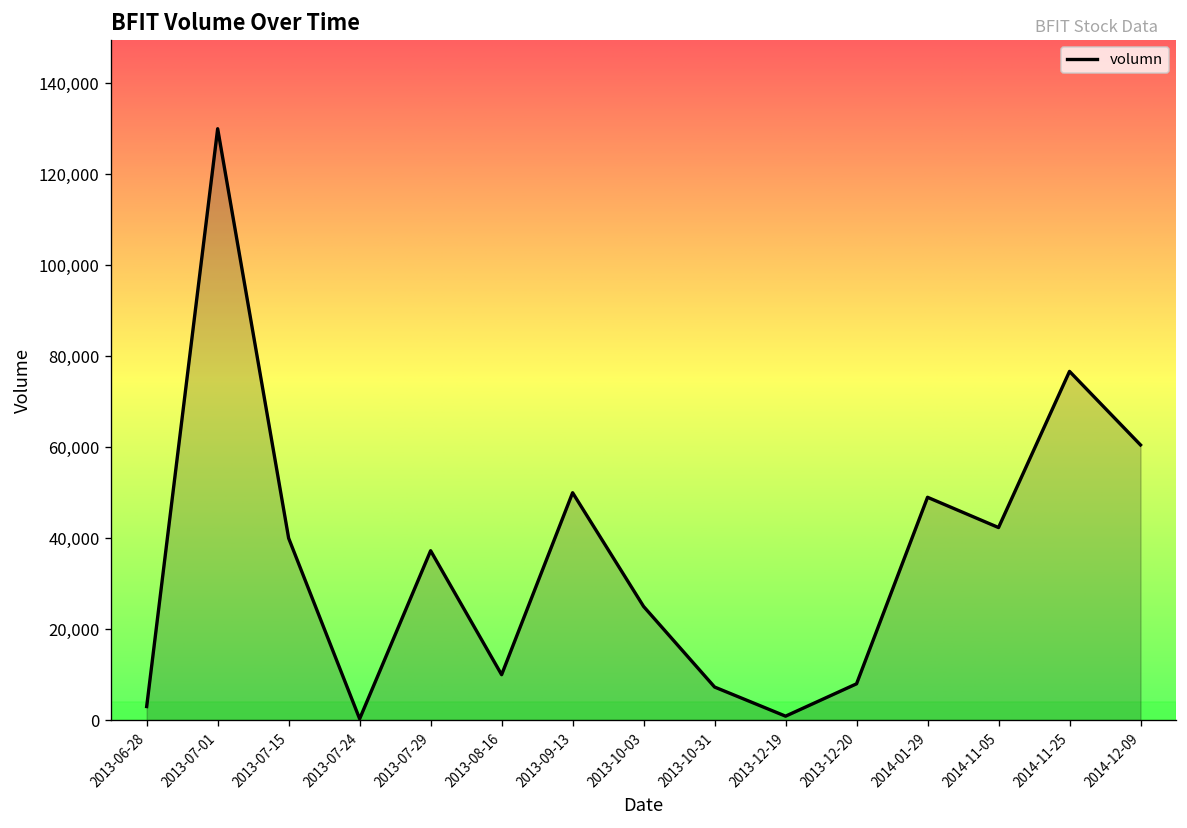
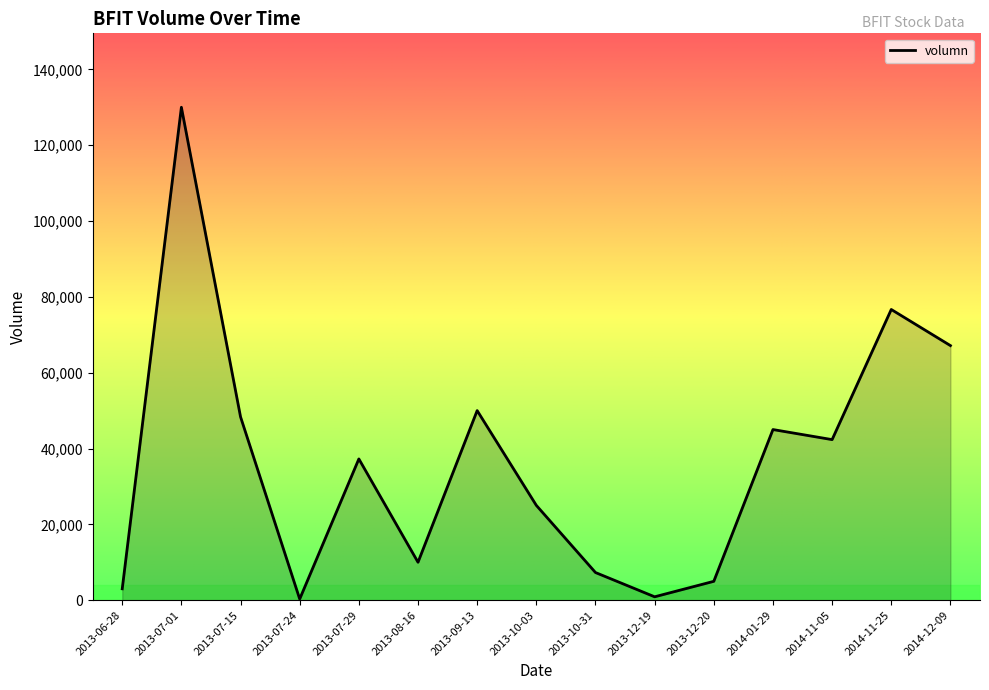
  {
    "2013-07-01": "130,000",
-   "2013-07-15": "40,000",
+   "2013-07-15": "48,000",
    "2013-07-29": "37,000",
    "2013-08-16": "10,000",
    "2013-09-13": "50,000",
    "2013-10-03": "25,000",
    "2013-10-31": "7,000",
-   "2013-12-20": "8,000",
-   "2014-01-29": "49,000",
+   "2013-12-20": "5,000",
+   "2014-01-29": "45,000",
    "2014-11-05": "42,000",
    "2014-11-25": "77,000",
-   "2014-12-09": "61,000"
+   "2014-12-09": "67,000"
  }
